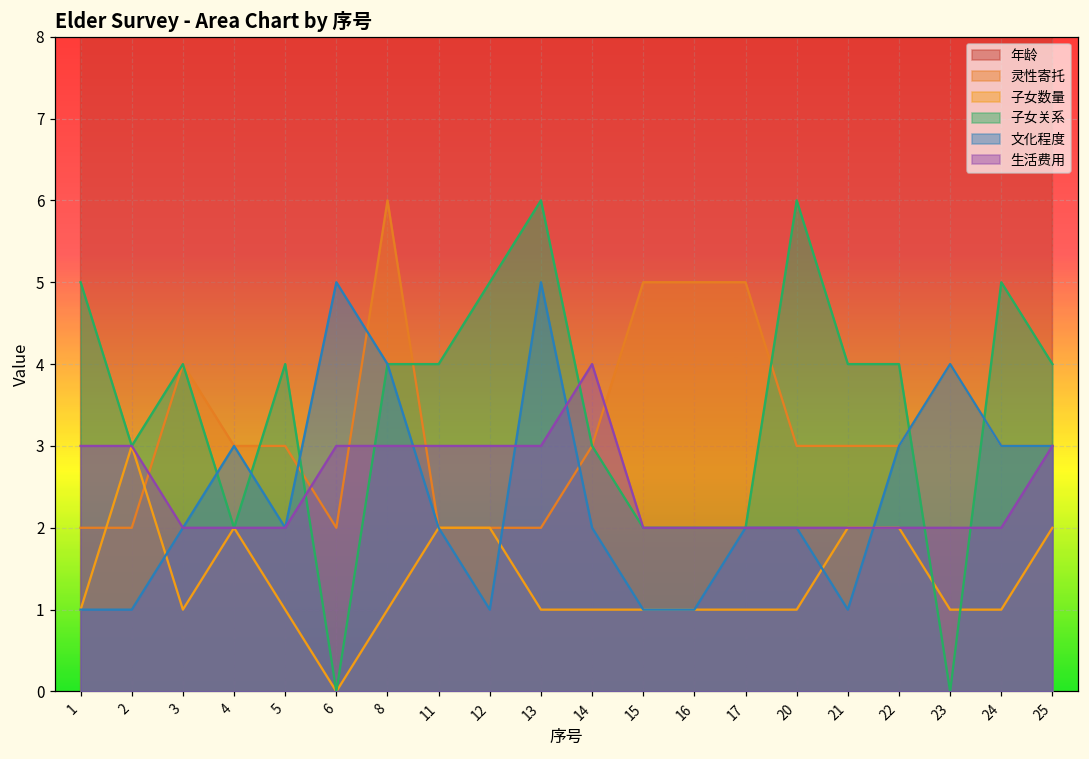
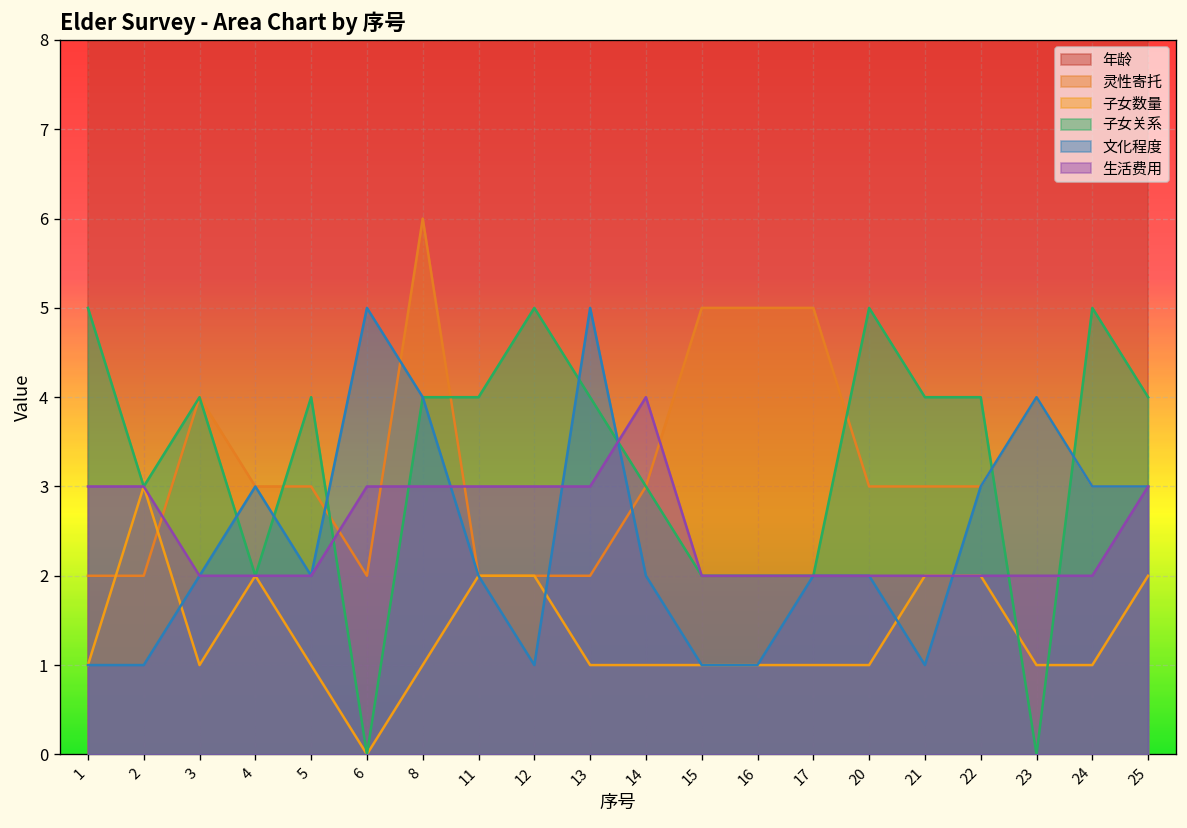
  {
    "子女关系": {
      "1": 5,
      "5": 4,
      "11": 4,
      "12": 5,
-     "13": 6,
-     "20": 6,
+     "13": 4,
+     "20": 5,
      "21": 4,
      "22": 4,
      "23": 0,
      "24": 5,
      "25": 4
    },
    "文化程度": {
      "2": 1,
      "6": 5,
      "12": 1,
      "13": 5,
      "14": 2,
      "21": 1
    },
    "生活费用": {
      "1": 3,
      "6": 3,
      "8": 3,
      "11": 3,
      "12": 3,
      "13": 3,
      "14": 4,
      "23": 2,
      "24": 2
    }
  }
